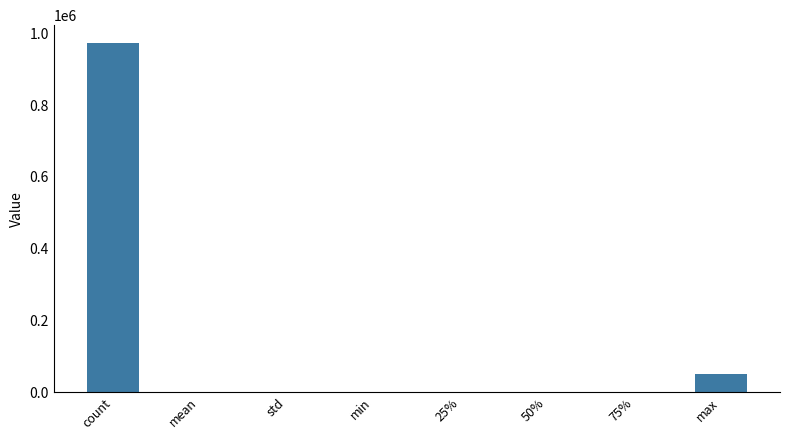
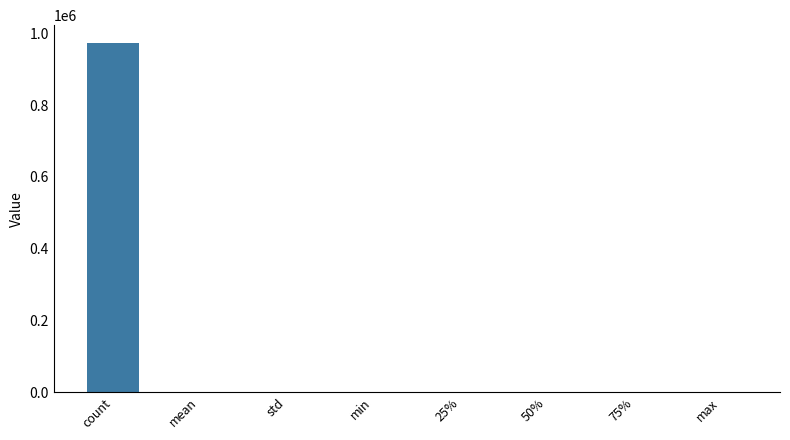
  {
    "count": 970000,
-   "max": 50000
+   "max": 0
  }
